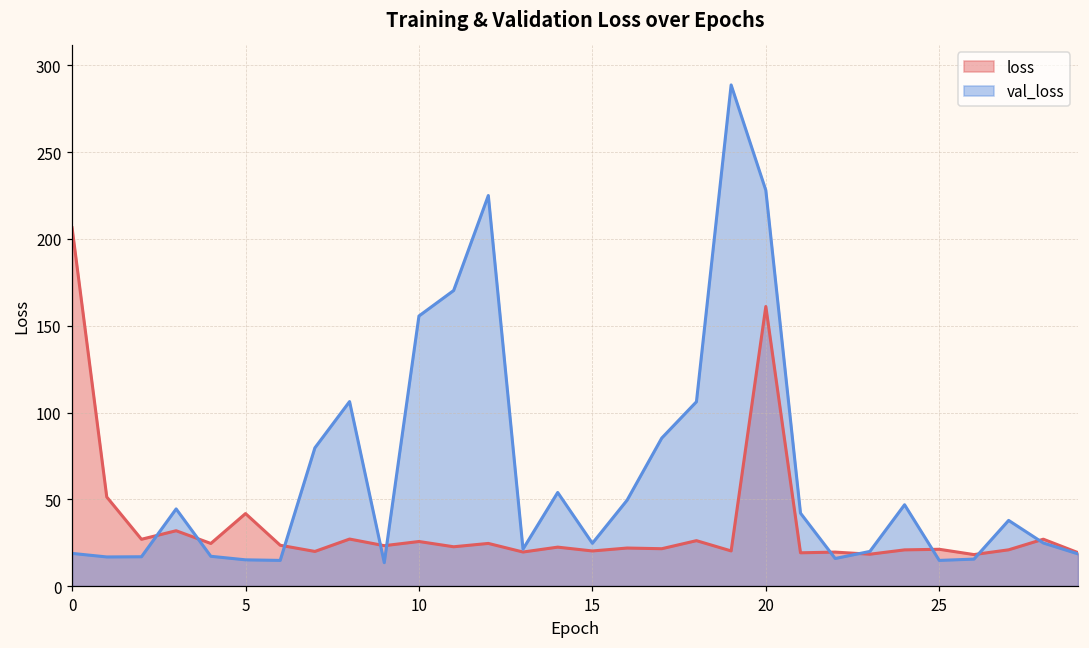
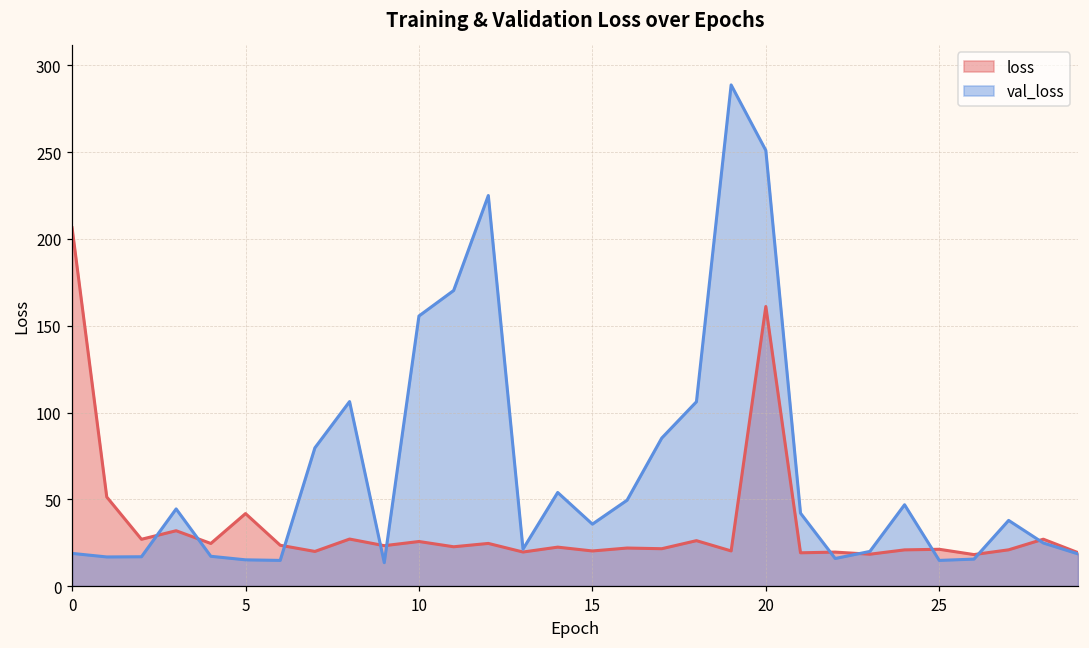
  {
    "loss": {
      "0": 206,
      "5": 42,
      "10": 26,
      "15": 20,
      "20": 161,
      "25": 21
    },
    "val_loss": {
      "0": 19,
      "5": 15,
      "10": 156,
-     "15": 25,
-     "20": 228,
+     "15": 36,
+     "20": 251,
      "25": 15
    }
  }
